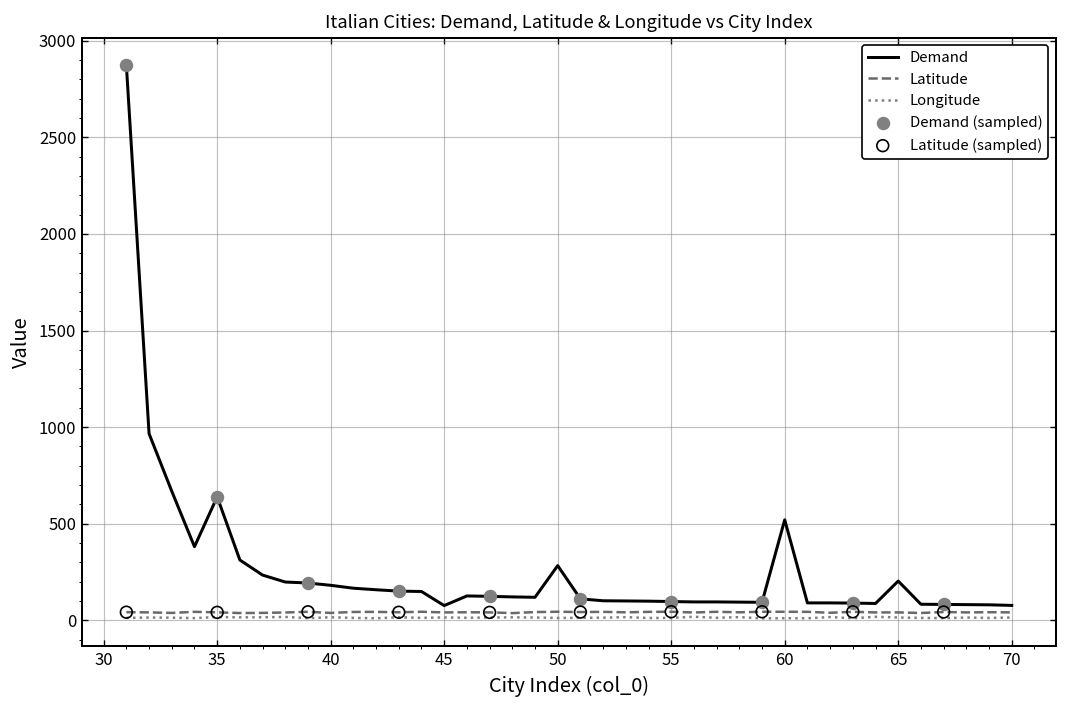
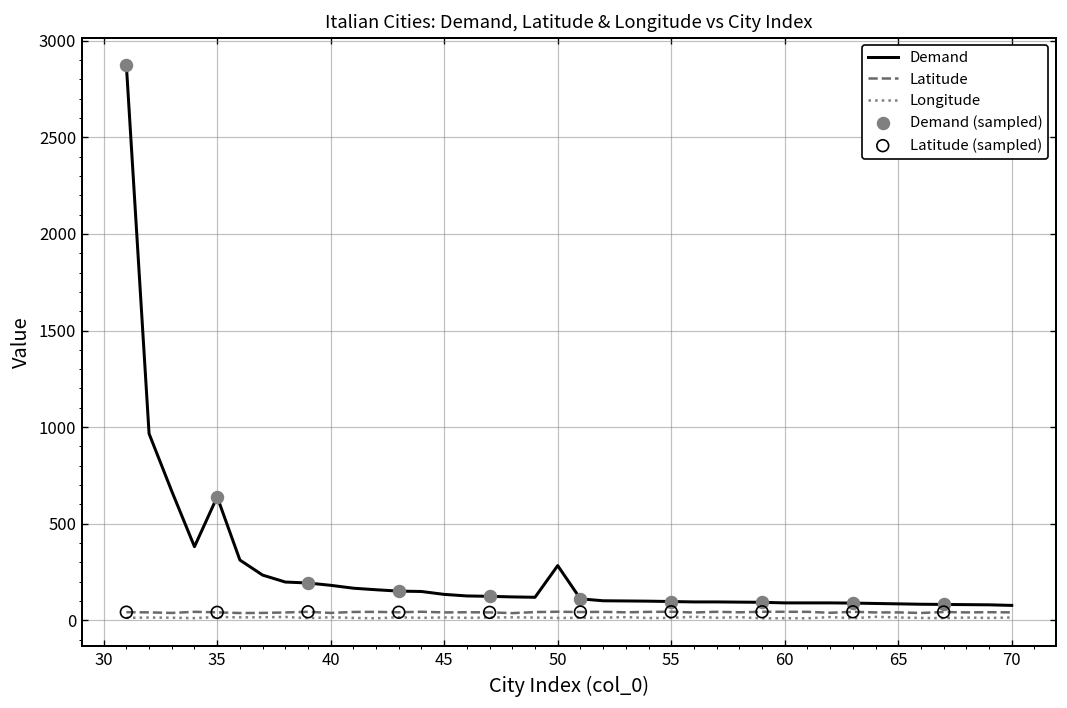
  {
    "Demand": {
      "40": 180,
-     "45": 80,
+     "45": 130,
      "50": 280,
-     "60": 520,
-     "65": 200,
+     "60": 90,
+     "65": 90,
      "70": 80
    }
  }
